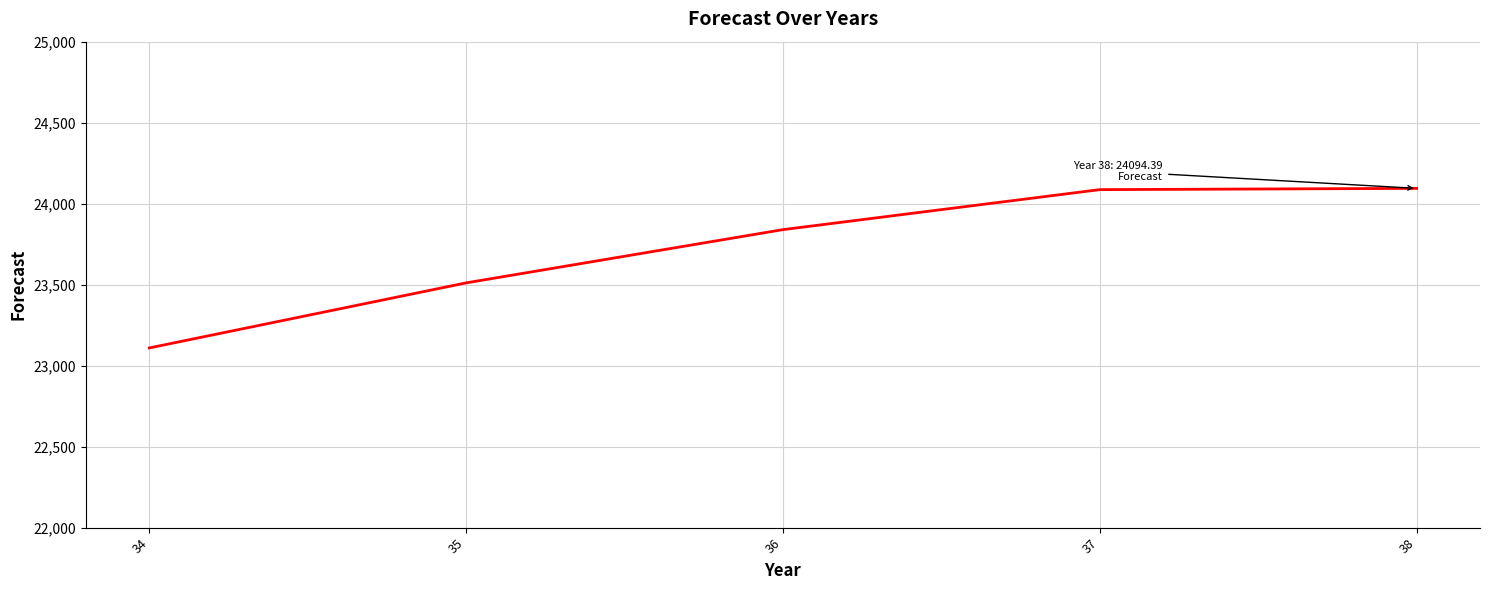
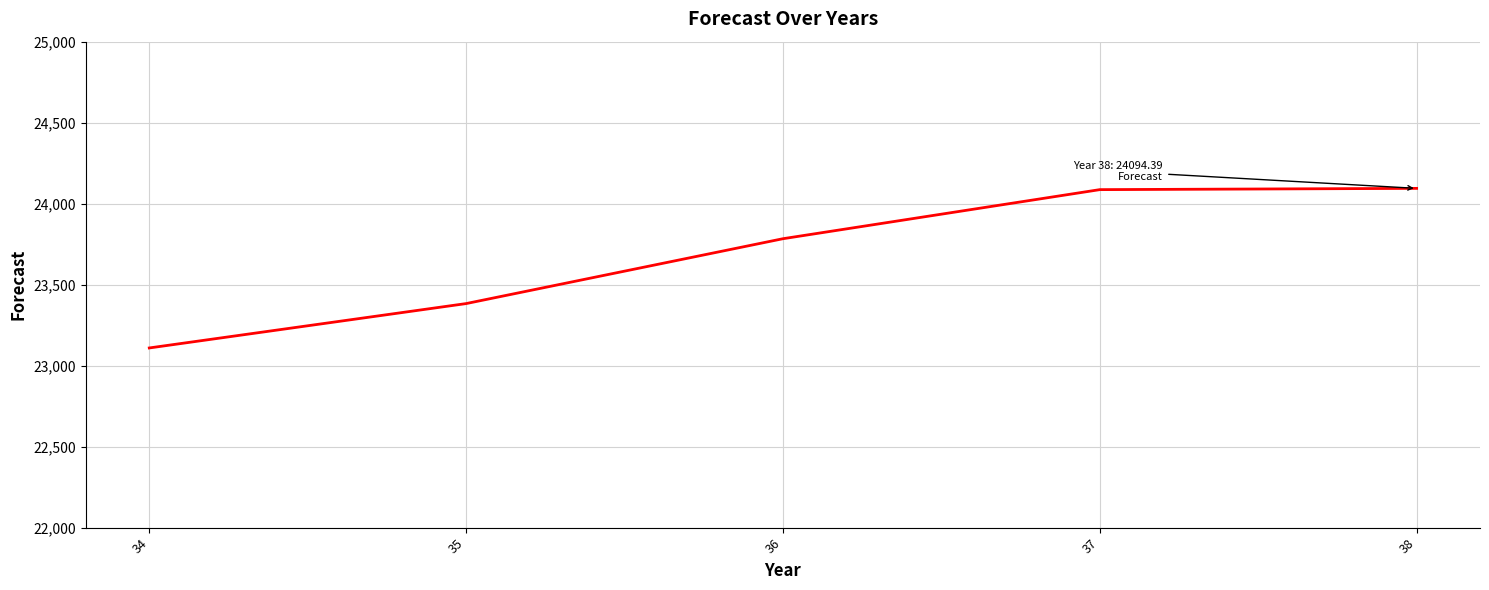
  {
    "34": "23,110",
-   "35": "23,510",
-   "36": "23,840",
+   "35": "23,380",
+   "36": "23,780",
    "38": "24,090"
  }
